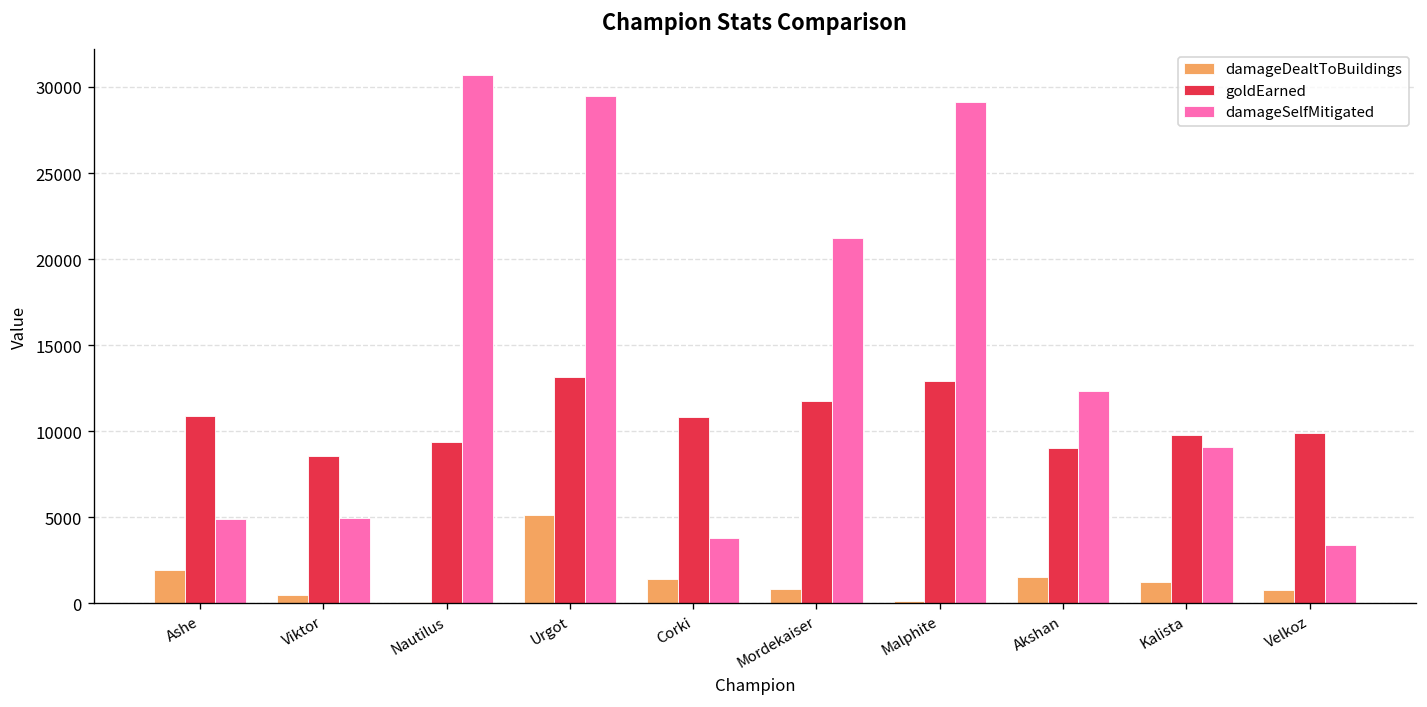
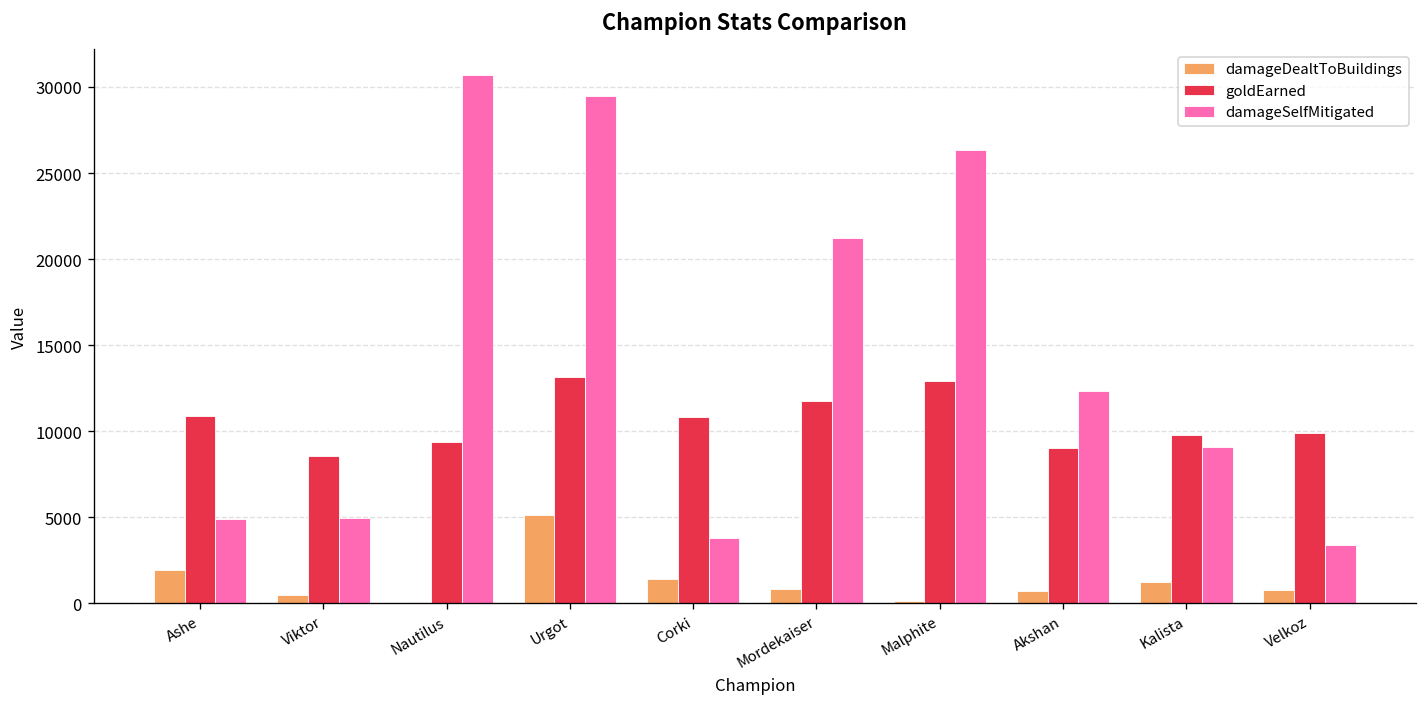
  {
    "damageDealtToBuildings": {
      "Ashe": 1900,
      "Viktor": 500,
      "Urgot": 5100,
      "Corki": 1400,
      "Mordekaiser": 800,
-     "Akshan": 1500,
+     "Akshan": 700,
      "Kalista": 1200,
      "Velkoz": 700
    },
    "goldEarned": {
      "Ashe": 10900,
      "Viktor": 8500,
      "Nautilus": 9300,
      "Urgot": 13100,
      "Corki": 10800,
      "Mordekaiser": 11800,
      "Malphite": 12900,
      "Akshan": 9000,
      "Kalista": 9800,
      "Velkoz": 9900
    },
    "damageSelfMitigated": {
      "Ashe": 4900,
      "Viktor": 4900,
      "Nautilus": 30700,
      "Urgot": 29500,
      "Corki": 3800,
      "Mordekaiser": 21200,
-     "Malphite": 29100,
+     "Malphite": 26300,
      "Akshan": 12300,
      "Kalista": 9100,
      "Velkoz": 3400
    }
  }
